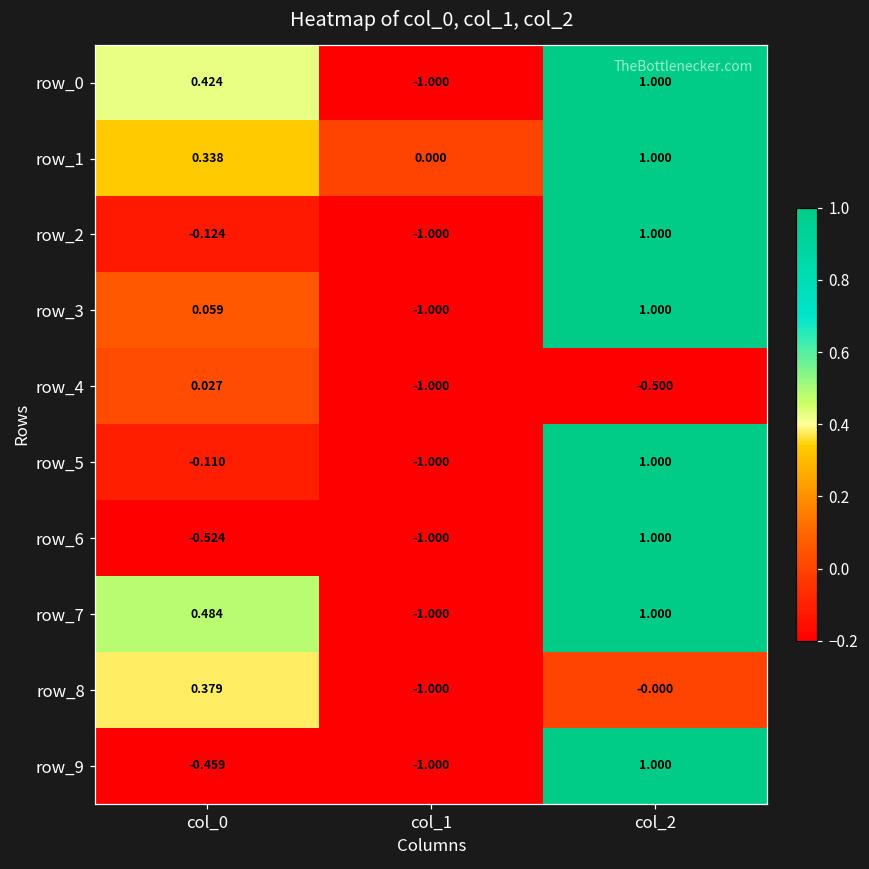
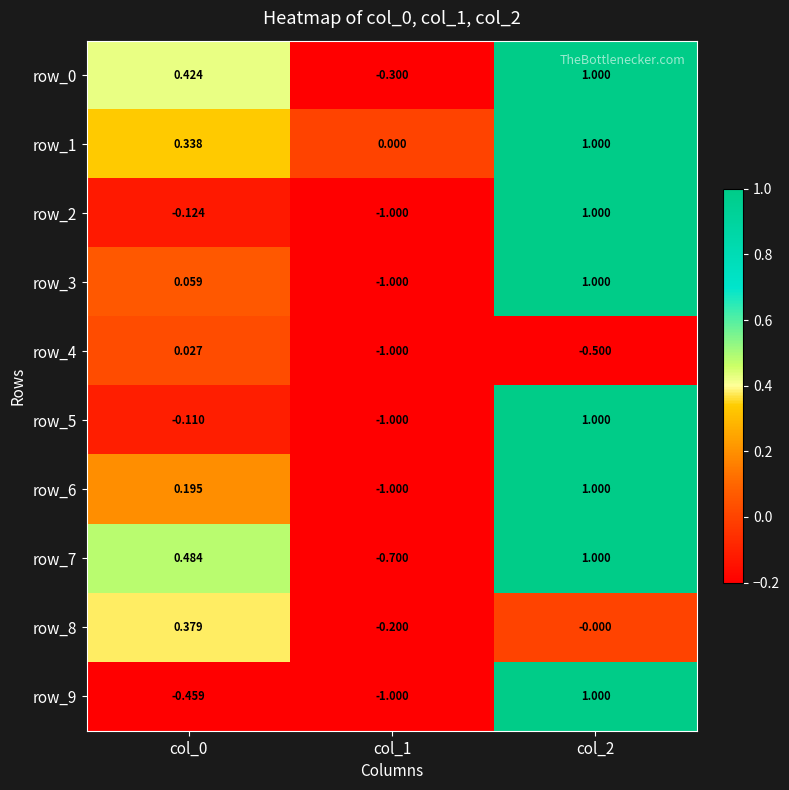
  {
    "row_0": {
      "col_0": 0.424,
-     "col_1": -1.000
+     "col_1": -0.300
    },
    "row_1": {
      "col_0": 0.338,
      "col_1": 0.000,
      "col_2": 1.000
    },
    "row_2": {
      "col_0": -0.124,
      "col_1": -1.000,
      "col_2": 1.000
    },
    "row_3": {
      "col_0": 0.059,
      "col_1": -1.000,
      "col_2": 1.000
    },
    "row_4": {
      "col_0": 0.027,
      "col_1": -1.000,
      "col_2": -0.500
    },
    "row_5": {
      "col_0": -0.110,
      "col_1": -1.000,
      "col_2": 1.000
    },
    "row_6": {
-     "col_0": -0.524,
+     "col_0": 0.195,
      "col_1": -1.000,
      "col_2": 1.000
    },
    "row_7": {
      "col_0": 0.484,
-     "col_1": -1.000,
+     "col_1": -0.700,
      "col_2": 1.000
    },
    "row_8": {
      "col_0": 0.379,
-     "col_1": -1.000,
+     "col_1": -0.200,
      "col_2": -0.000
    },
    "row_9": {
      "col_0": -0.459,
      "col_1": -1.000,
      "col_2": 1.000
    }
  }
